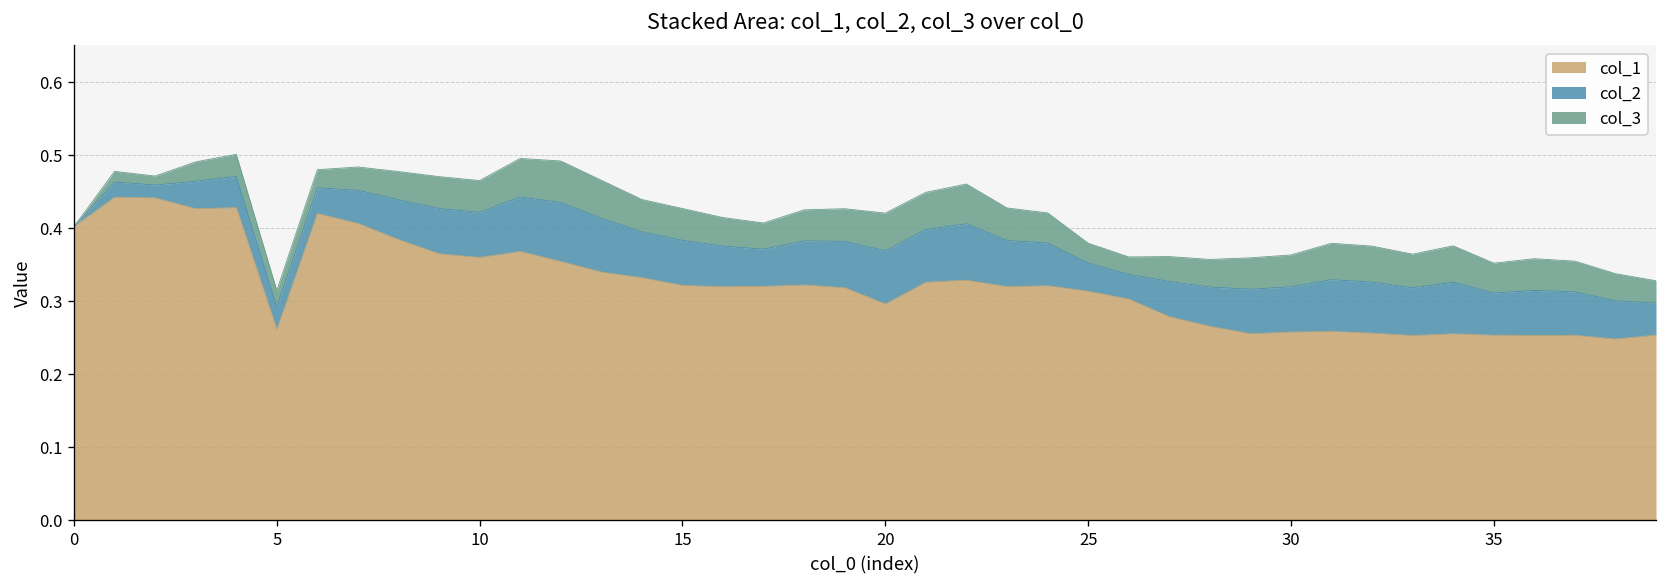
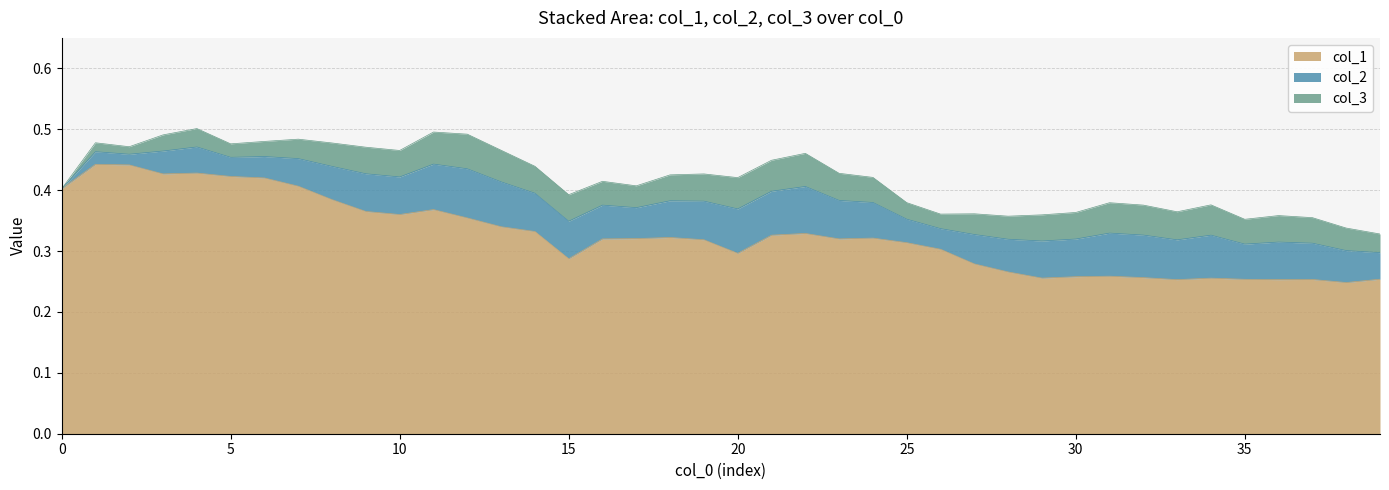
  {
    "col_1": {
-     "5": 0.26,
+     "5": 0.42,
      "10": 0.36,
-     "15": 0.32,
+     "15": 0.29,
      "20": 0.30,
      "25": 0.31,
      "30": 0.26,
      "35": 0.25
    }
  }
